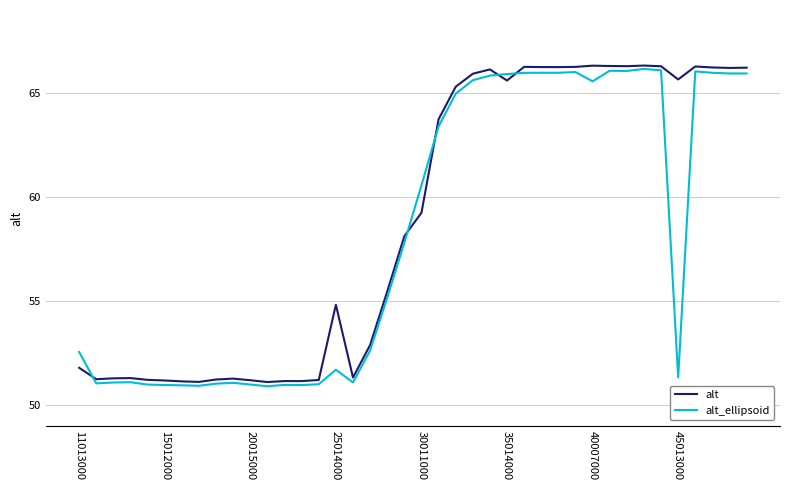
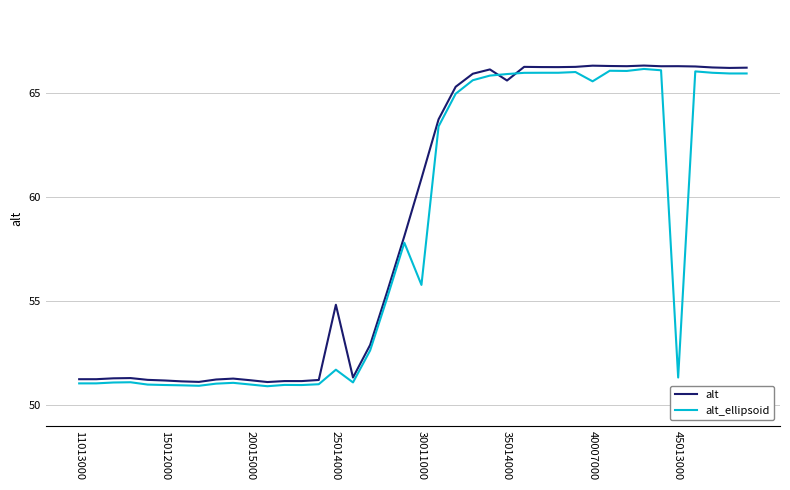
  {
    "alt": {
-     "11013000": 51.8,
+     "11013000": 51.2,
      "15012000": 51.2,
      "20015000": 51.2,
      "25014000": 54.8,
-     "30011000": 59.2,
+     "30011000": 60.9,
      "35014000": 65.6,
      "40007000": 66.3,
-     "45013000": 65.7
+     "45013000": 66.3
    },
    "alt_ellipsoid": {
-     "11013000": 52.6,
+     "11013000": 51.0,
      "15012000": 51.0,
      "20015000": 51.0,
      "25014000": 51.7,
-     "30011000": 60.6,
+     "30011000": 55.8,
      "35014000": 65.9,
      "40007000": 65.6,
      "45013000": 51.3
    }
  }
